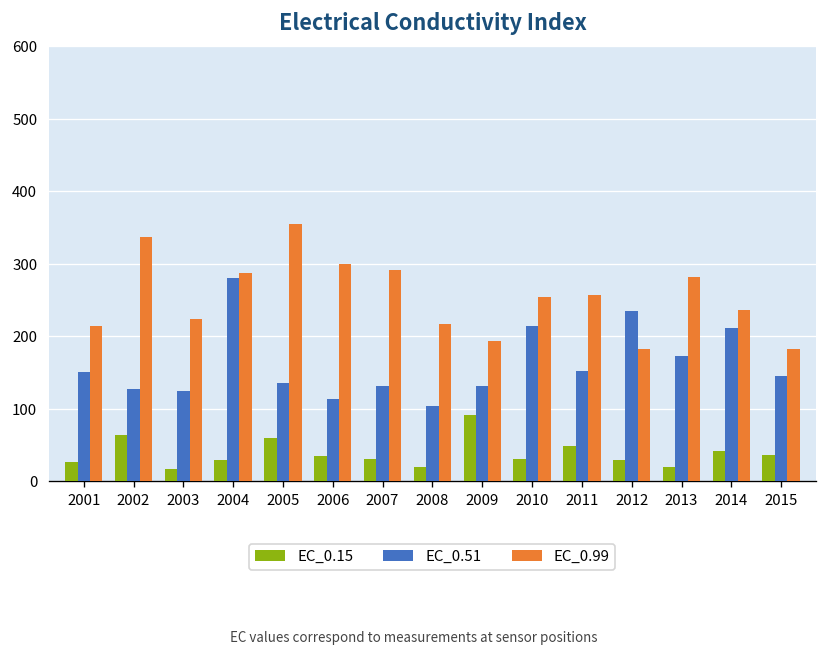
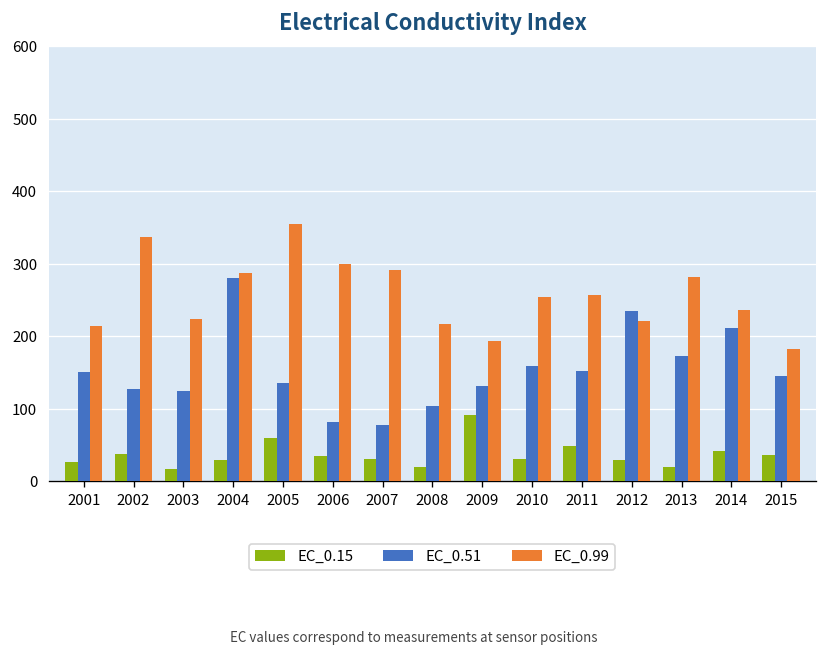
  {
    "EC_0.15": {
      "2001": 30,
-     "2002": 60,
+     "2002": 40,
      "2003": 20,
      "2004": 30,
      "2005": 60,
      "2006": 30,
      "2007": 30,
      "2008": 20,
      "2009": 90,
      "2010": 30,
      "2011": 50,
      "2012": 30,
      "2013": 20,
      "2014": 40,
      "2015": 40
    },
    "EC_0.51": {
      "2001": 150,
      "2002": 130,
      "2003": 120,
      "2004": 280,
      "2005": 140,
-     "2006": 110,
-     "2007": 130,
+     "2006": 80,
+     "2007": 80,
      "2008": 100,
      "2009": 130,
-     "2010": 210,
+     "2010": 160,
      "2011": 150,
      "2012": 240,
      "2013": 170,
      "2014": 210,
      "2015": 150
    },
    "EC_0.99": {
      "2001": 210,
      "2002": 340,
      "2003": 220,
      "2004": 290,
      "2005": 350,
      "2006": 300,
      "2007": 290,
      "2008": 220,
      "2009": 190,
      "2010": 250,
      "2011": 260,
-     "2012": 180,
+     "2012": 220,
      "2013": 280,
      "2014": 240,
      "2015": 180
    }
  }
